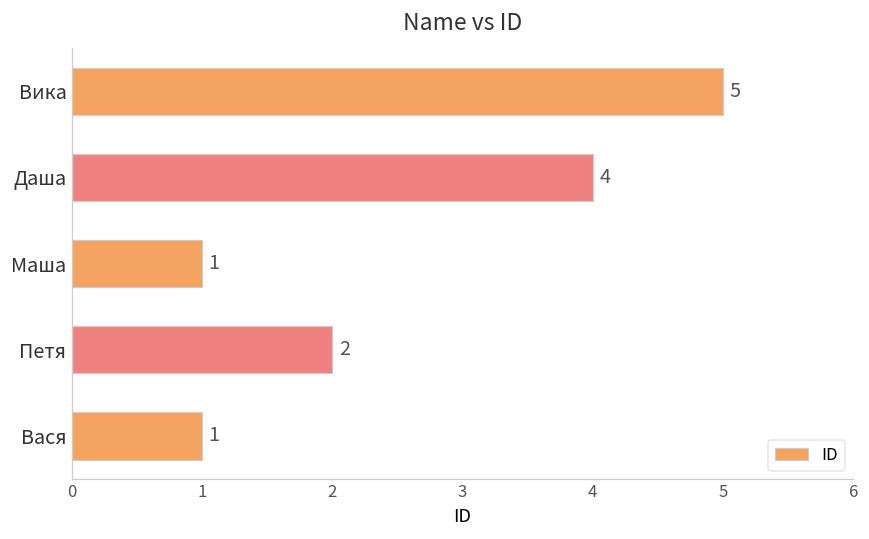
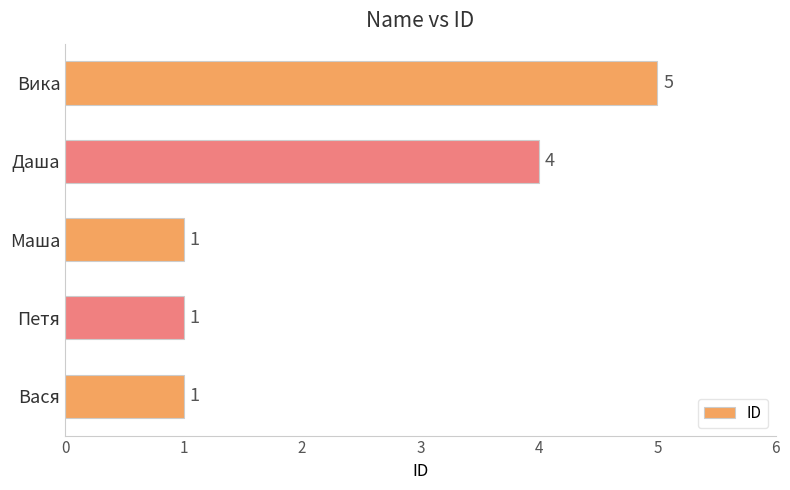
  {
    "Вика": 5,
    "Даша": 4,
    "Маша": 1,
-   "Петя": 2,
+   "Петя": 1,
    "Вася": 1
  }
